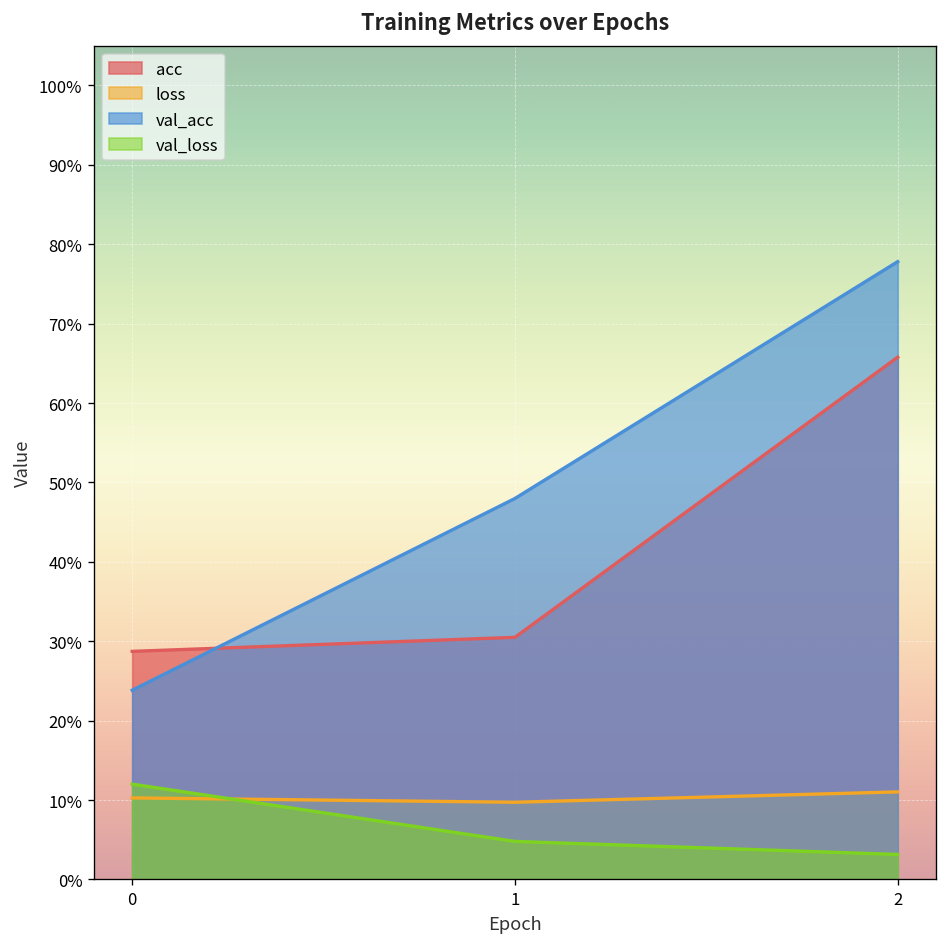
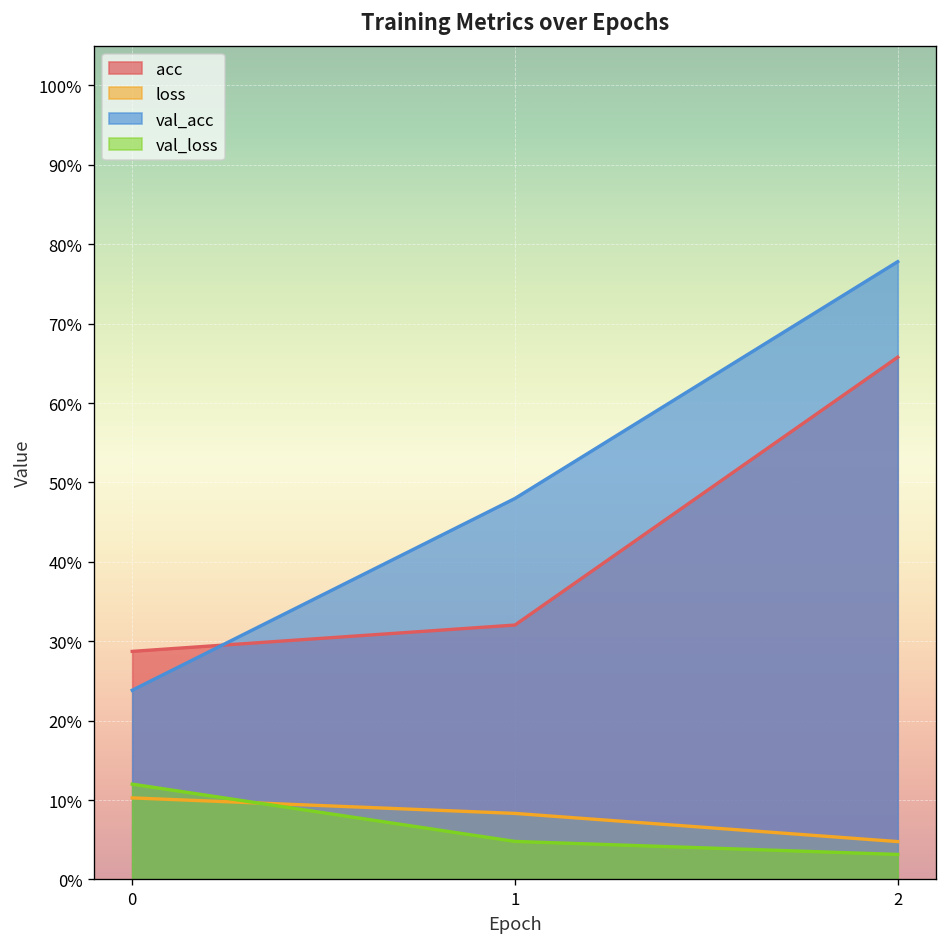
  {
    "acc": {
      "0": "29%",
-     "1": "30%",
+     "1": "32%",
      "2": "66%"
    },
    "loss": {
      "0": "10%",
-     "1": "10%",
-     "2": "11%"
+     "1": "8%",
+     "2": "5%"
    },
    "val_acc": {
      "0": "24%",
      "1": "48%",
      "2": "78%"
    },
    "val_loss": {
      "0": "12%",
      "1": "5%",
      "2": "3%"
    }
  }
